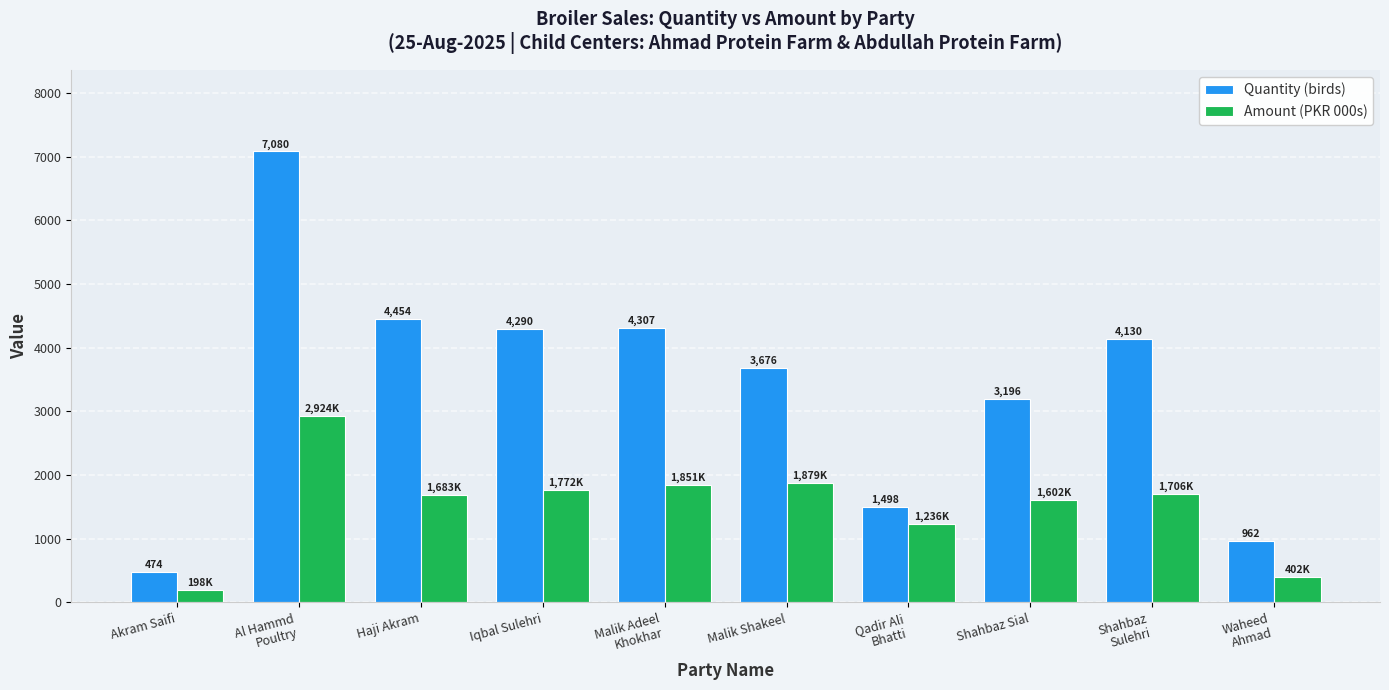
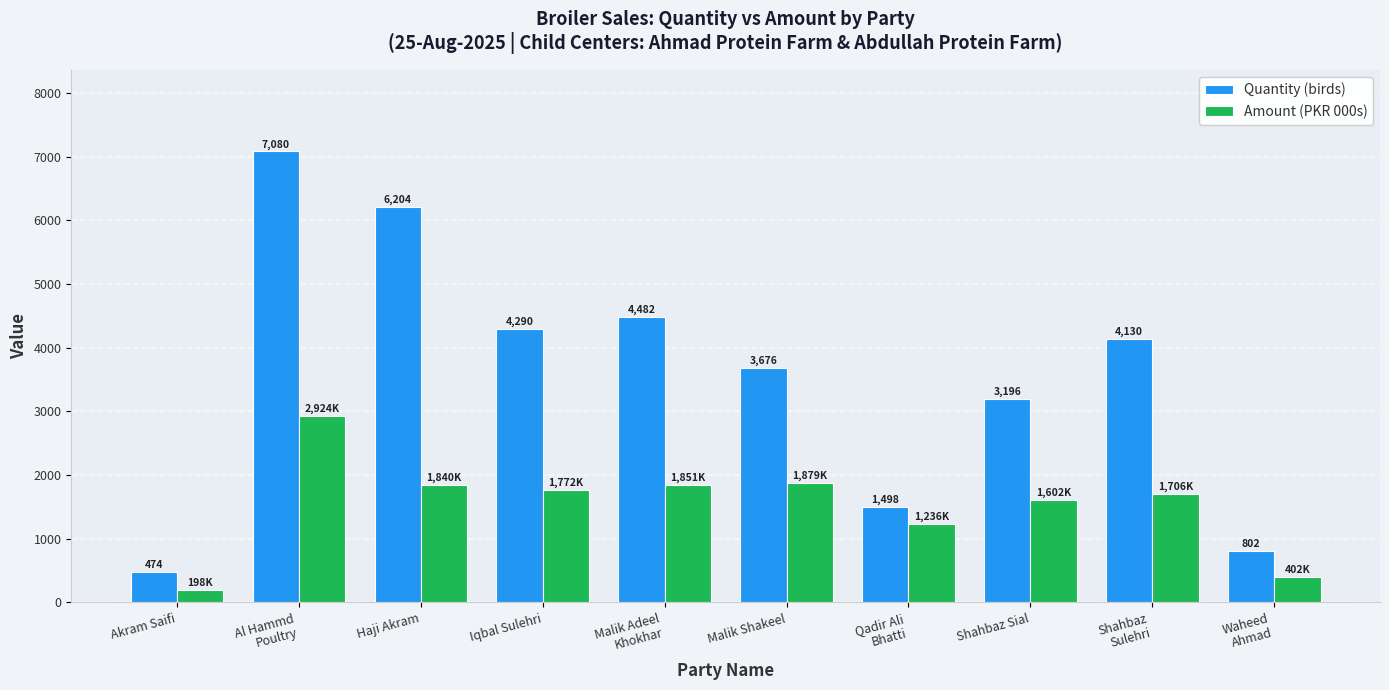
  {
    "Quantity (birds)": {
      "Akram Saifi": "474",
      "Al Hammd Poultry": "7,080",
-     "Haji Akram": "4,454",
+     "Haji Akram": "6,204",
      "Iqbal Sulehri": "4,290",
-     "Malik Adeel Khokhar": "4,307",
+     "Malik Adeel Khokhar": "4,482",
      "Malik Shakeel": "3,676",
      "Qadir Ali Bhatti": "1,498",
      "Shahbaz Sial": "3,196",
      "Shahbaz Sulehri": "4,130",
-     "Waheed Ahmad": "962"
+     "Waheed Ahmad": "802"
    },
    "Amount (PKR 000s)": {
      "Akram Saifi": "198K",
      "Al Hammd Poultry": "2,924K",
-     "Haji Akram": "1,683K",
+     "Haji Akram": "1,840K",
      "Iqbal Sulehri": "1,772K",
      "Malik Adeel Khokhar": "1,851K",
      "Malik Shakeel": "1,879K",
      "Qadir Ali Bhatti": "1,236K",
      "Shahbaz Sial": "1,602K",
      "Shahbaz Sulehri": "1,706K",
      "Waheed Ahmad": "402K"
    }
  }
